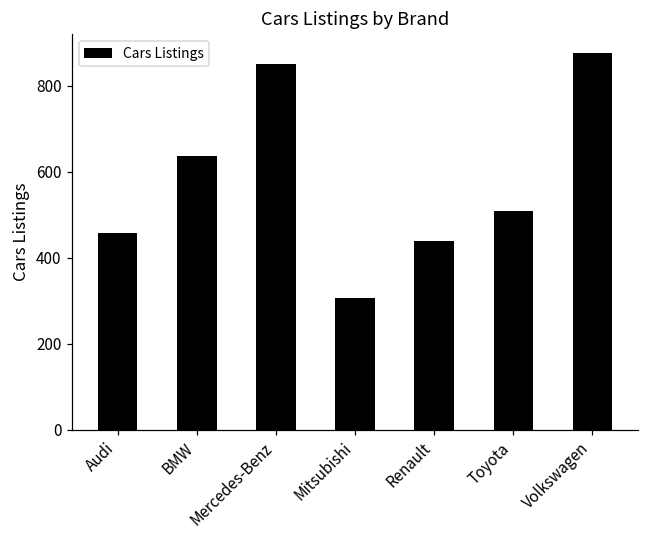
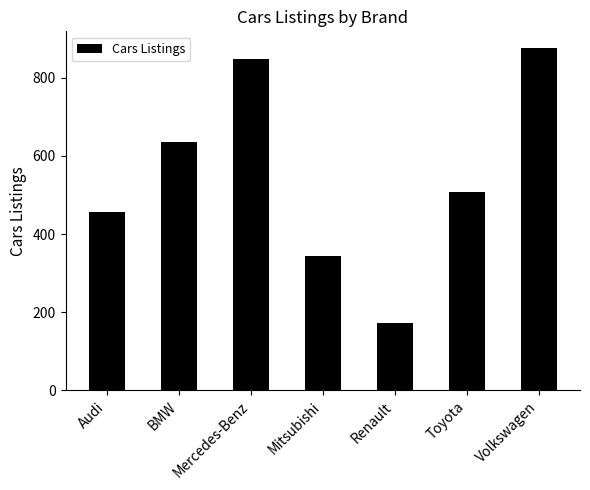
  {
    "Audi": 460,
    "BMW": 640,
    "Mercedes-Benz": 850,
-   "Mitsubishi": 310,
-   "Renault": 440,
+   "Mitsubishi": 340,
+   "Renault": 170,
    "Toyota": 510,
    "Volkswagen": 880
  }
